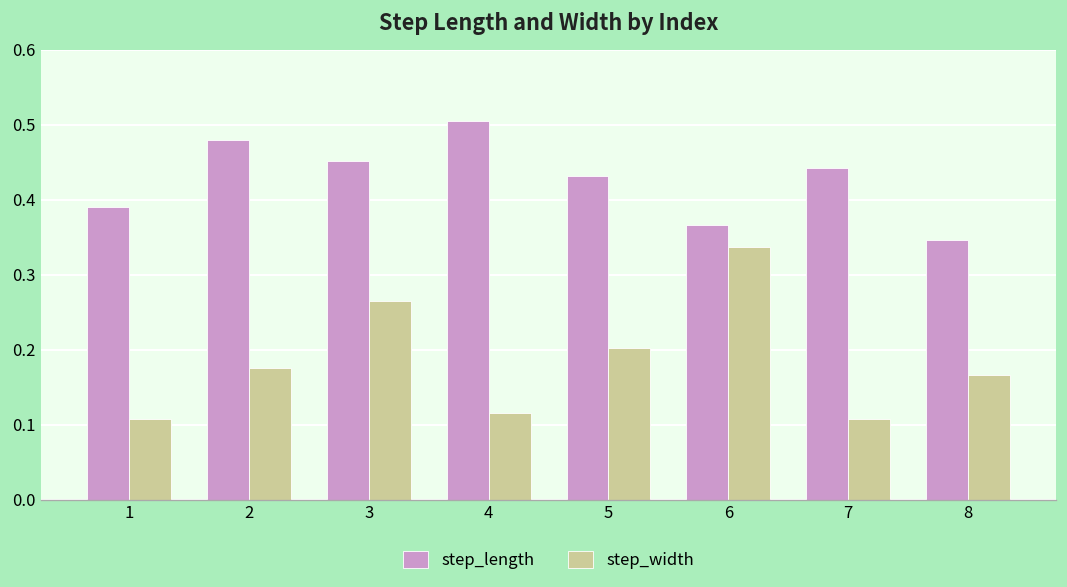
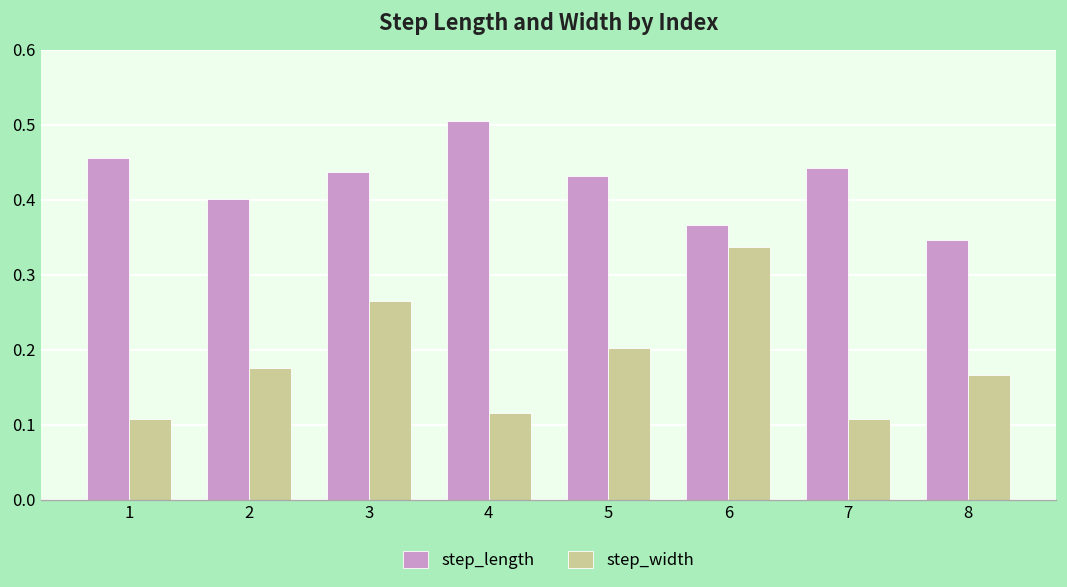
  {
    "step_length": {
-     "1": 0.39,
-     "2": 0.48,
-     "3": 0.45,
+     "1": 0.46,
+     "2": 0.40,
+     "3": 0.44,
      "4": 0.50,
      "5": 0.43,
      "6": 0.37,
      "7": 0.44,
      "8": 0.35
    },
    "step_width": {
      "1": 0.11,
      "2": 0.18,
      "3": 0.27,
      "4": 0.12,
      "5": 0.20,
      "6": 0.34,
      "7": 0.11,
      "8": 0.17
    }
  }
